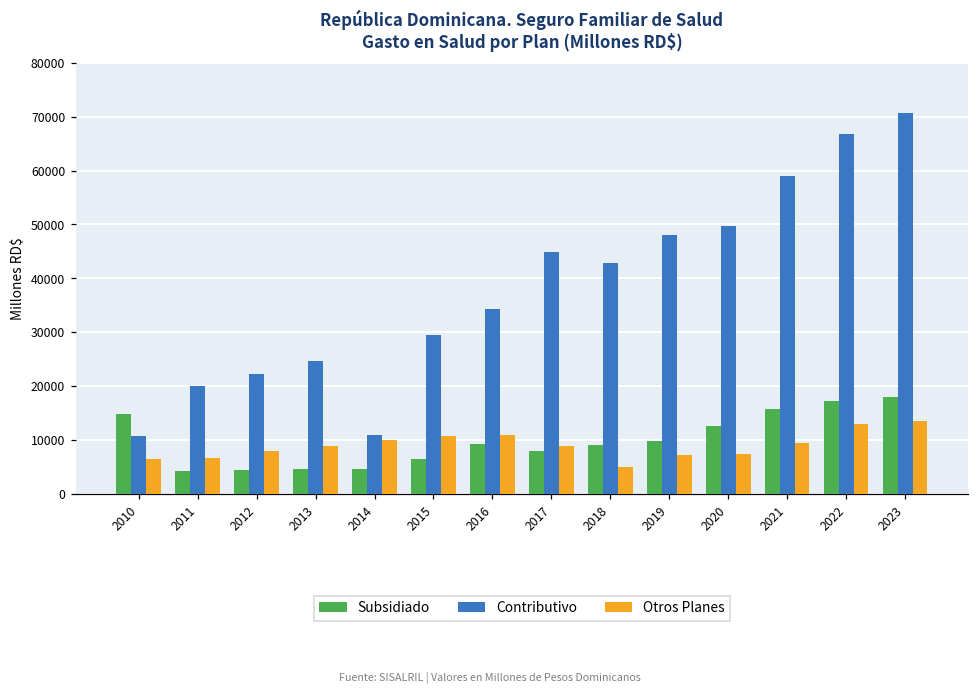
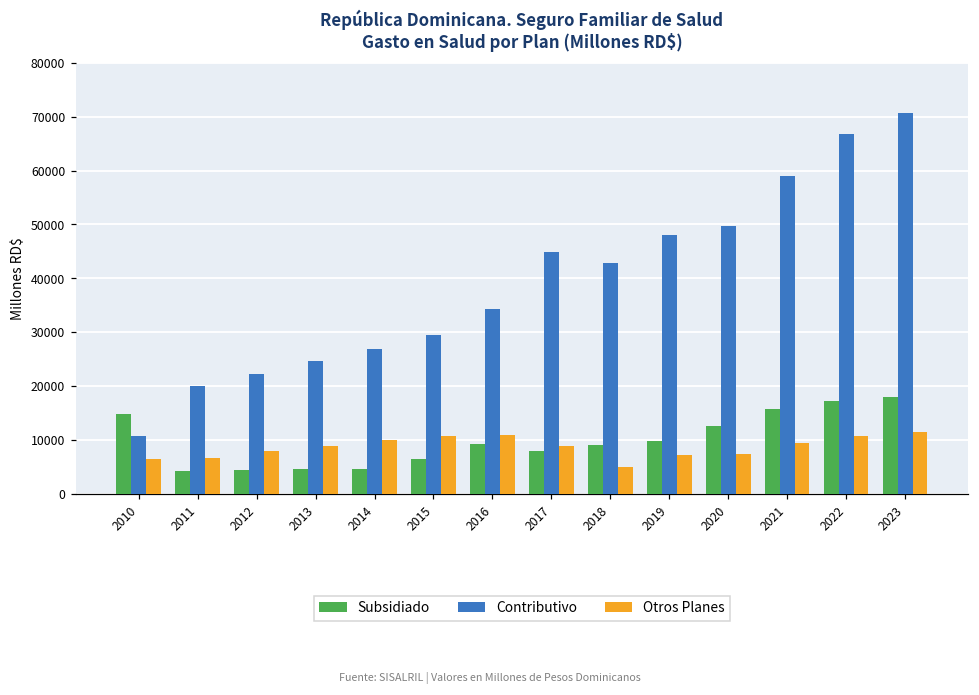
  {
    "Subsidiado": {
      "2010": 15000,
      "2011": 4000,
      "2012": 5000,
      "2013": 5000,
      "2014": 5000,
      "2015": 6000,
      "2016": 9000,
      "2017": 8000,
      "2018": 9000,
      "2019": 10000,
      "2020": 13000,
      "2021": 16000,
      "2022": 17000,
      "2023": 18000
    },
    "Contributivo": {
      "2010": 11000,
      "2011": 20000,
      "2012": 22000,
      "2013": 25000,
-     "2014": 11000,
+     "2014": 27000,
      "2015": 30000,
      "2016": 34000,
      "2017": 45000,
      "2018": 43000,
      "2019": 48000,
      "2020": 50000,
      "2021": 59000,
      "2022": 67000,
      "2023": 71000
    },
    "Otros Planes": {
      "2010": 6000,
      "2011": 7000,
      "2012": 8000,
      "2013": 9000,
      "2014": 10000,
      "2015": 11000,
      "2016": 11000,
      "2017": 9000,
      "2018": 5000,
      "2019": 7000,
      "2020": 7000,
      "2021": 10000,
-     "2022": 13000,
-     "2023": 13000
+     "2022": 11000,
+     "2023": 11000
    }
  }
